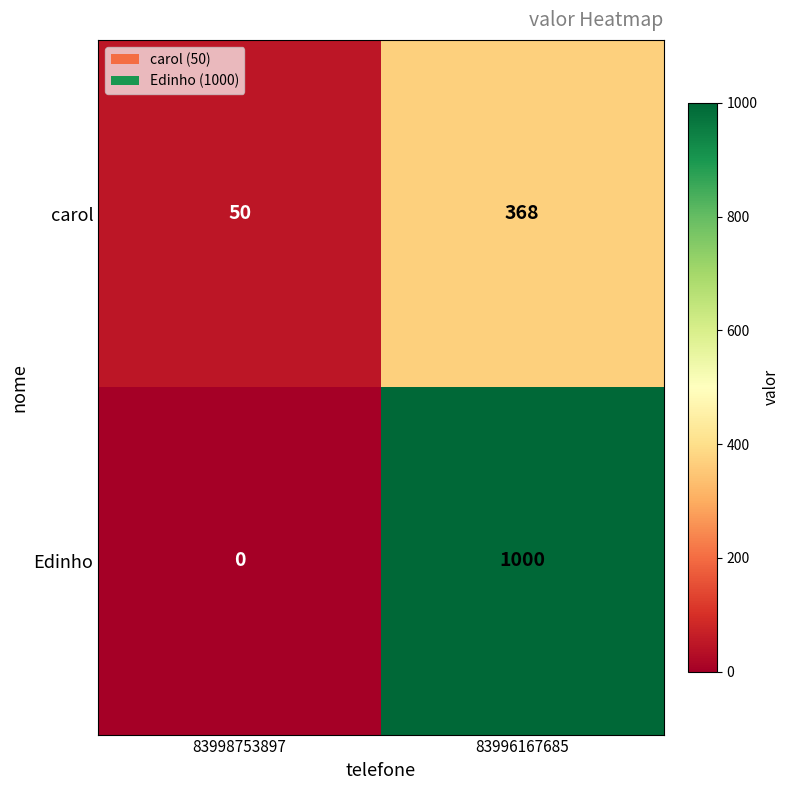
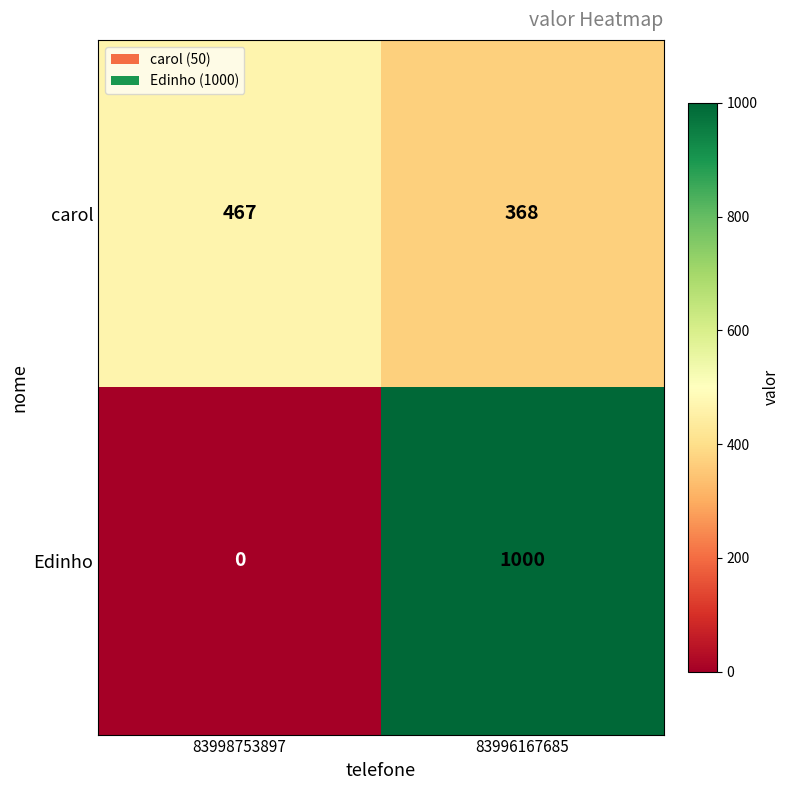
  {
    "carol": {
-     "83998753897": 50,
+     "83998753897": 467,
      "83996167685": 368
    },
    "Edinho": {
      "83998753897": 0,
      "83996167685": 1000
    }
  }
